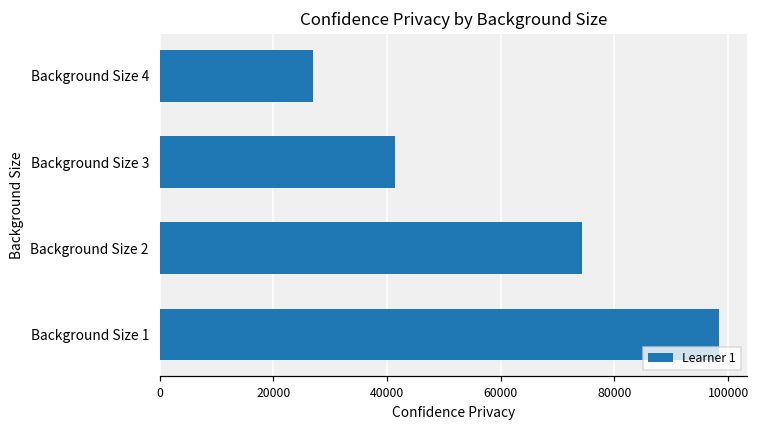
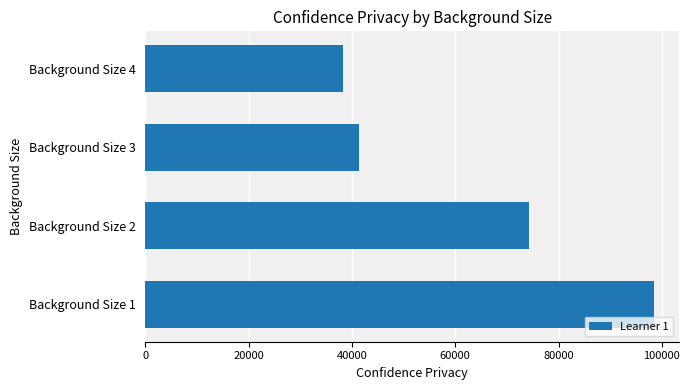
  {
-   "Background Size 4": 27000,
+   "Background Size 4": 38000,
    "Background Size 3": 41000,
    "Background Size 2": 74000,
    "Background Size 1": 98000
  }
